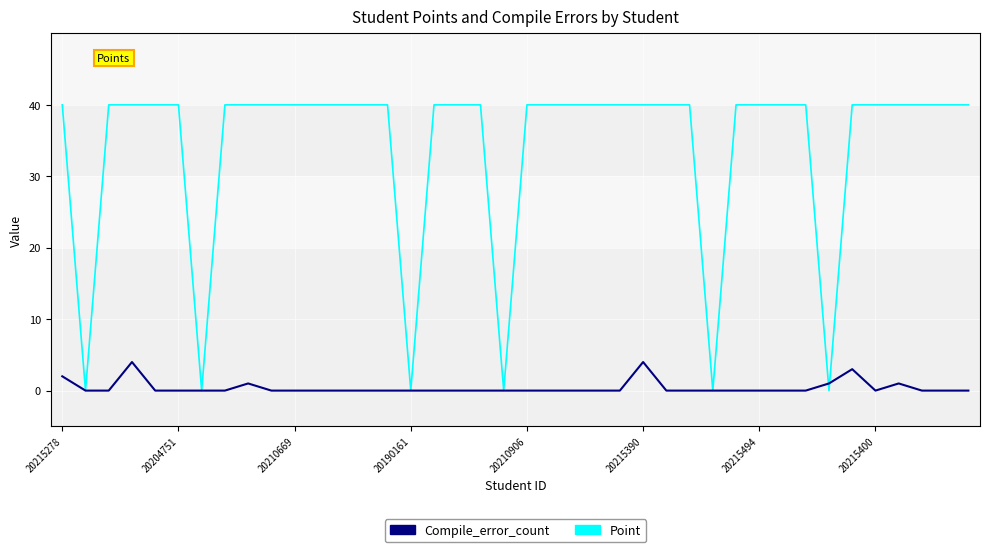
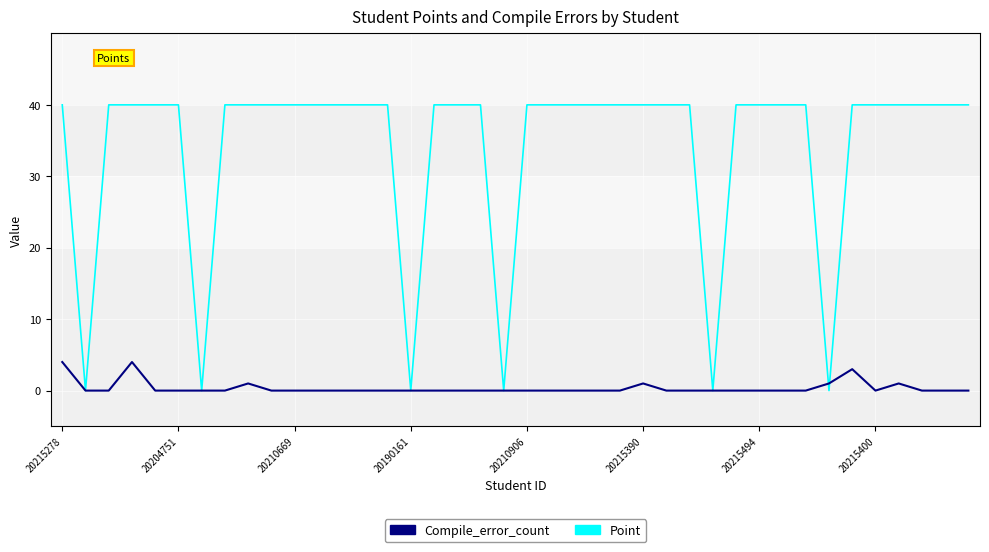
  {
    "Point": {
      "20215278": 40,
      "20204751": 40,
      "20210669": 40,
      "20210906": 40,
      "20215390": 40,
      "20215494": 40,
      "20215400": 40
    },
    "Compile_error_count": {
-     "20215278": 2,
+     "20215278": 4,
      "20204751": 0,
      "20210669": 0,
      "20210906": 0,
-     "20215390": 4,
+     "20215390": 1,
      "20215494": 0,
      "20215400": 0
    }
  }
